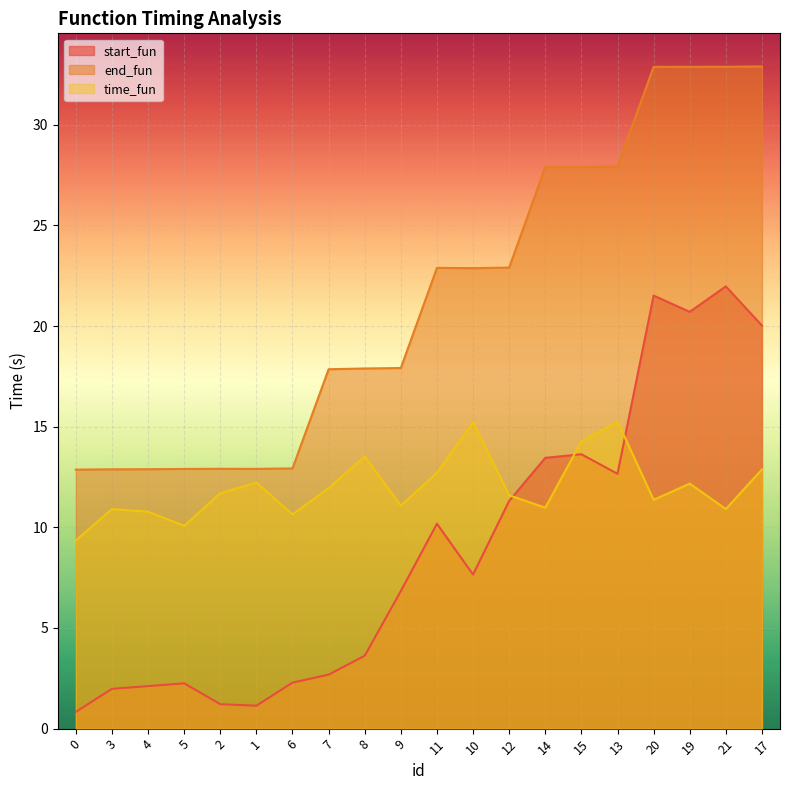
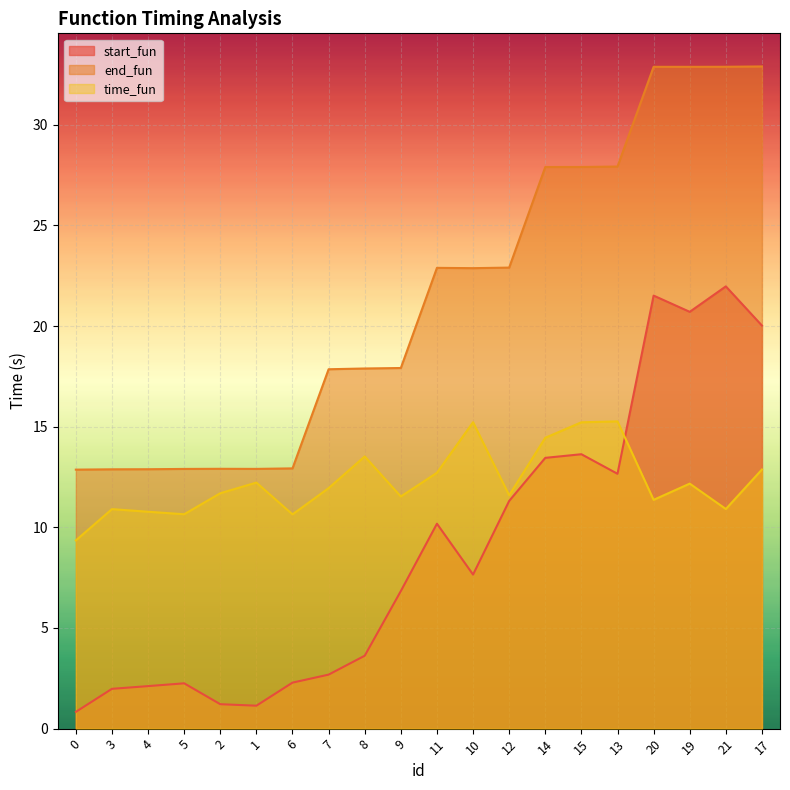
  {
    "time_fun": {
      "0": 9.4,
      "3": 10.9,
      "4": 10.8,
-     "5": 10.1,
+     "5": 10.7,
      "2": 11.7,
      "1": 12.2,
      "6": 10.6,
      "7": 11.9,
      "8": 13.5,
-     "9": 11.1,
+     "9": 11.5,
      "11": 12.7,
      "10": 15.2,
      "12": 11.6,
-     "14": 11.0,
-     "15": 14.3,
+     "14": 14.4,
+     "15": 15.2,
      "13": 15.3,
      "20": 11.4,
      "19": 12.2,
      "21": 10.9,
      "17": 12.9
    }
  }
